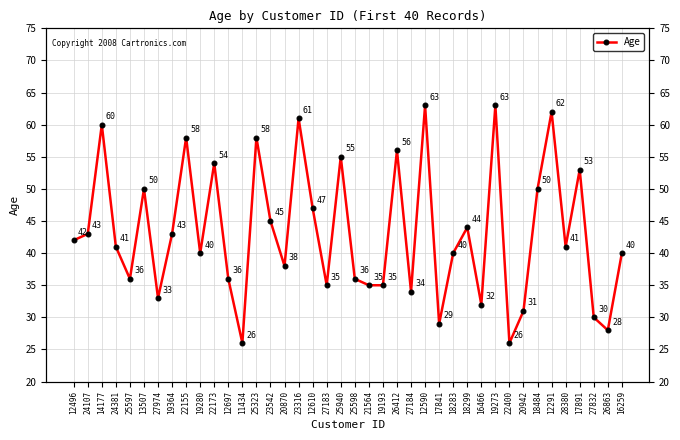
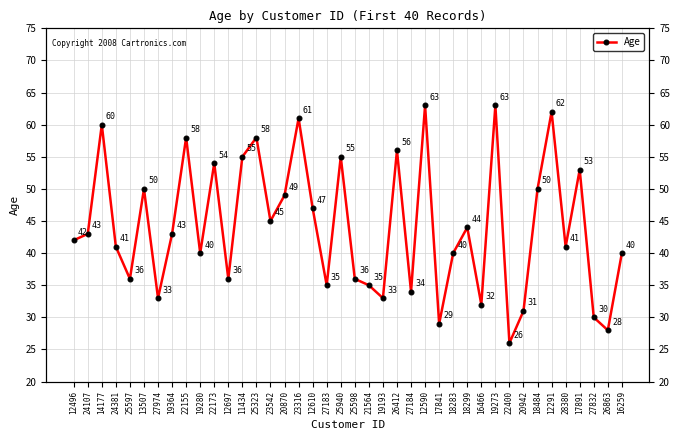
  {
    "24107": 43,
    "14177": 60,
    "24381": 41,
    "25597": 36,
    "13507": 50,
    "27974": 33,
    "19364": 43,
    "22155": 58,
    "19280": 40,
    "22173": 54,
    "12697": 36,
-   "11434": 26,
+   "11434": 55,
    "25323": 58,
    "23542": 45,
-   "20870": 38,
+   "20870": 49,
    "23316": 61,
    "12610": 47,
    "27183": 35,
    "25940": 55,
    "25598": 36,
    "21564": 35,
-   "19193": 35,
+   "19193": 33,
    "26412": 56,
    "27184": 34,
    "12590": 63,
    "17841": 29,
    "18283": 40,
    "18299": 44,
    "16466": 32,
    "19273": 63,
    "22400": 26,
    "20942": 31,
    "18484": 50,
    "12291": 62,
    "28380": 41,
    "17891": 53,
    "27832": 30,
    "26863": 28,
    "16259": 40
  }
